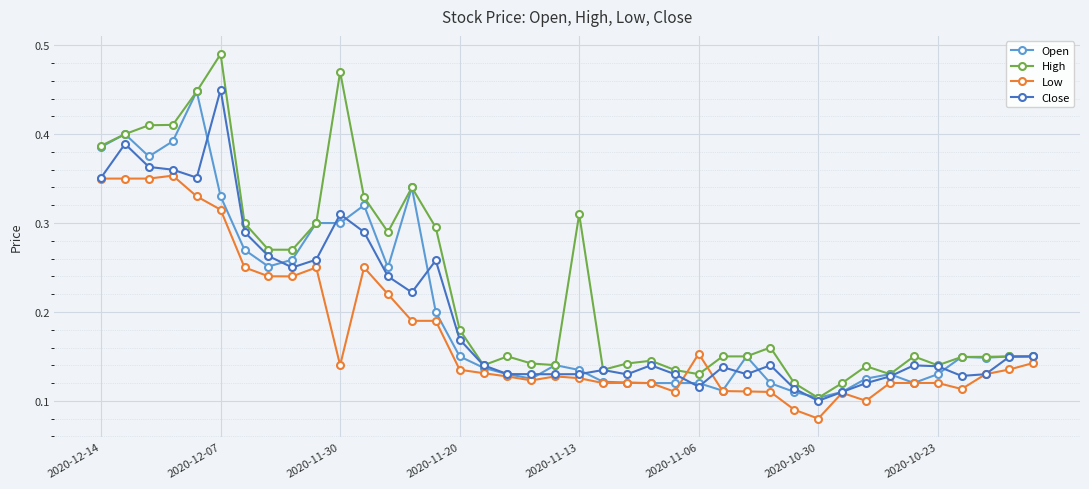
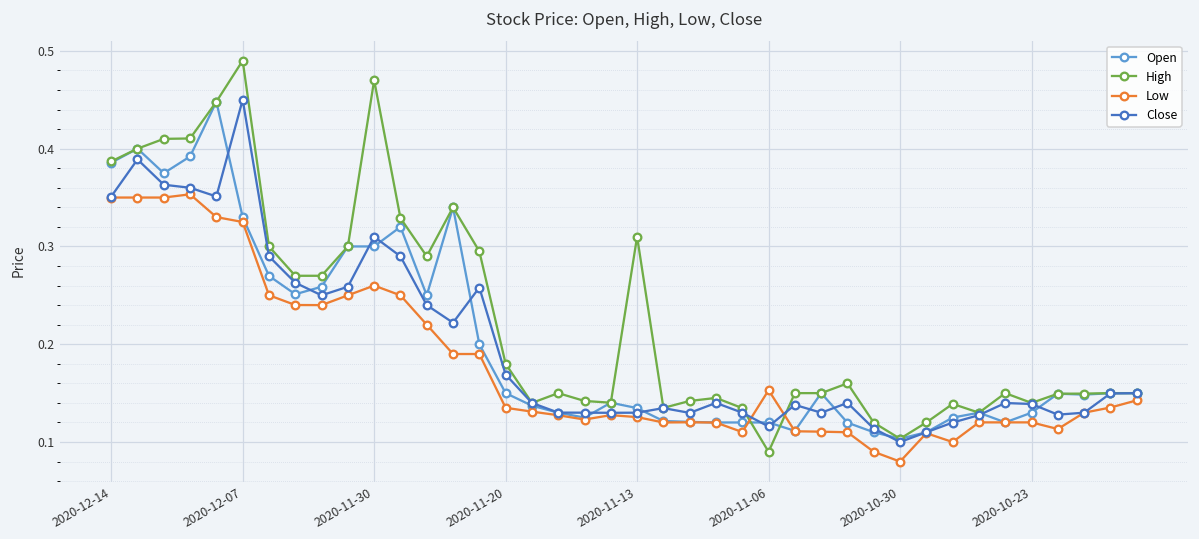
  {
    "High": {
      "2020-12-07": 0.49,
      "2020-11-30": 0.47,
      "2020-11-20": 0.18,
      "2020-11-13": 0.31,
-     "2020-11-06": 0.13
+     "2020-11-06": 0.09
    },
    "Low": {
-     "2020-12-07": 0.32,
-     "2020-11-30": 0.14,
+     "2020-12-07": 0.33,
+     "2020-11-30": 0.26,
      "2020-11-20": 0.14,
      "2020-11-13": 0.13,
      "2020-11-06": 0.15,
      "2020-10-30": 0.08,
      "2020-10-23": 0.12
    }
  }
